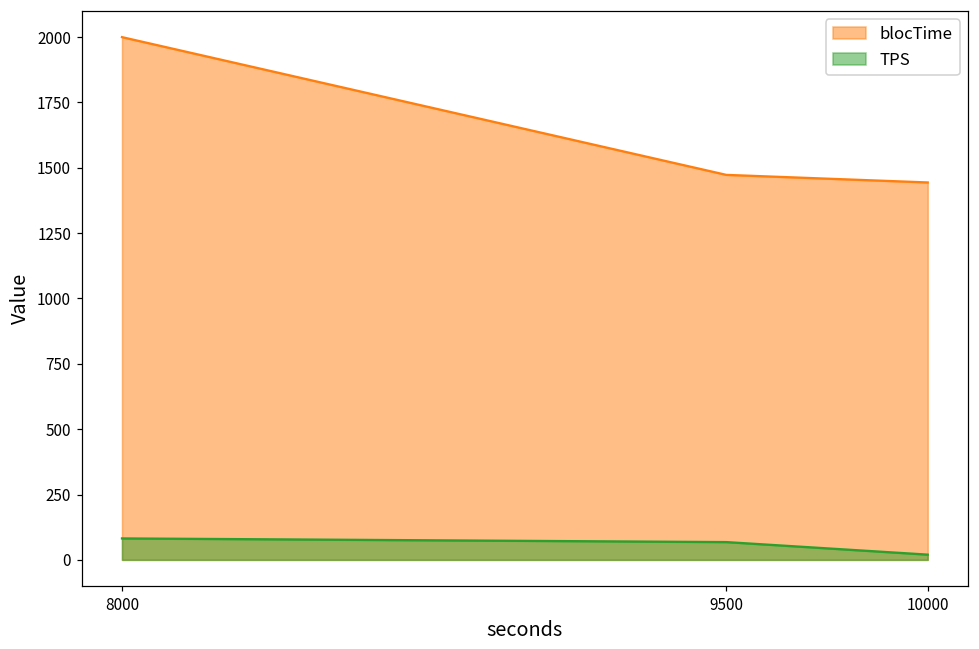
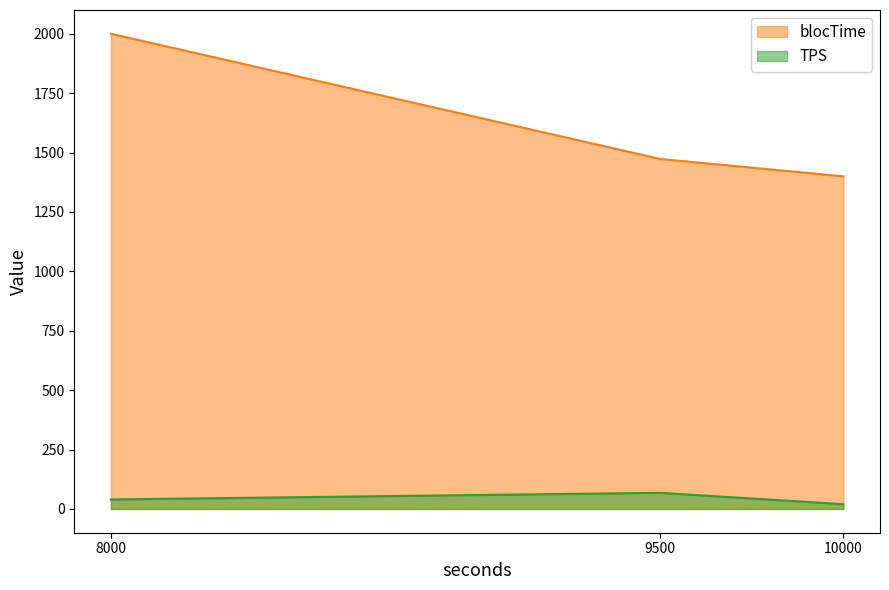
  {
    "blocTime": {
      "8000": 2000,
      "9500": 1470,
-     "10000": 1440
+     "10000": 1400
    },
    "TPS": {
-     "8000": 80,
+     "8000": 40,
      "9500": 70,
      "10000": 20
    }
  }
